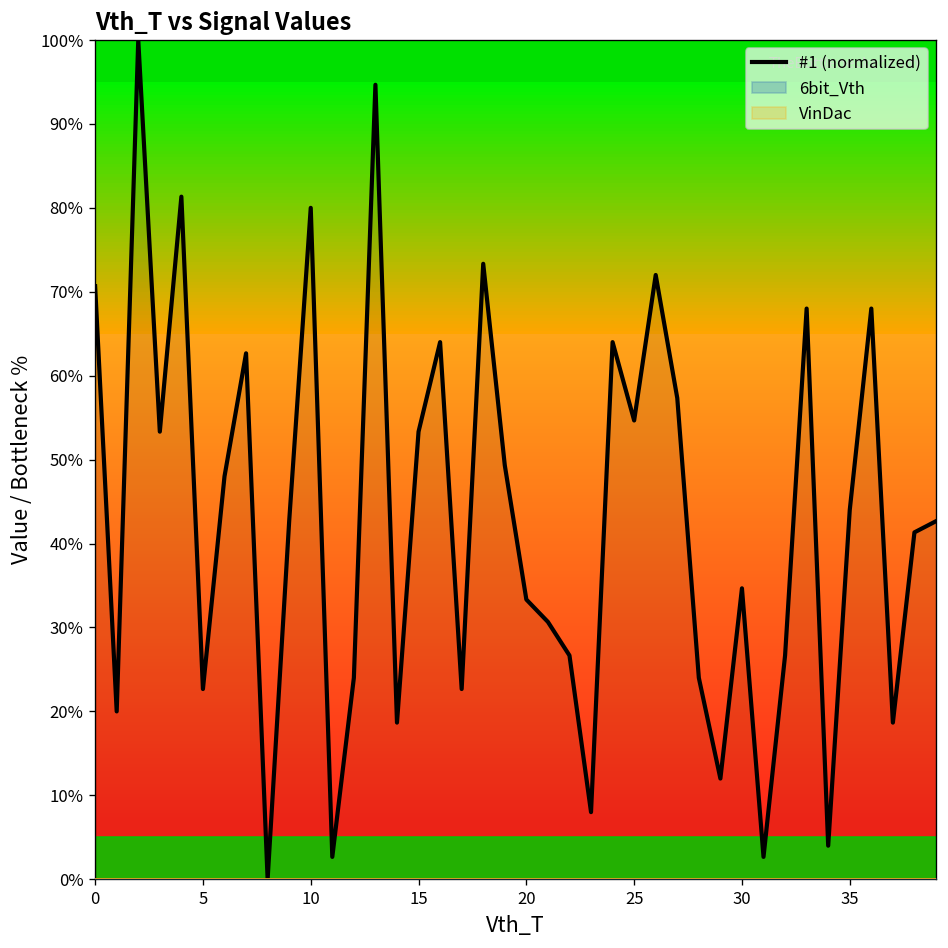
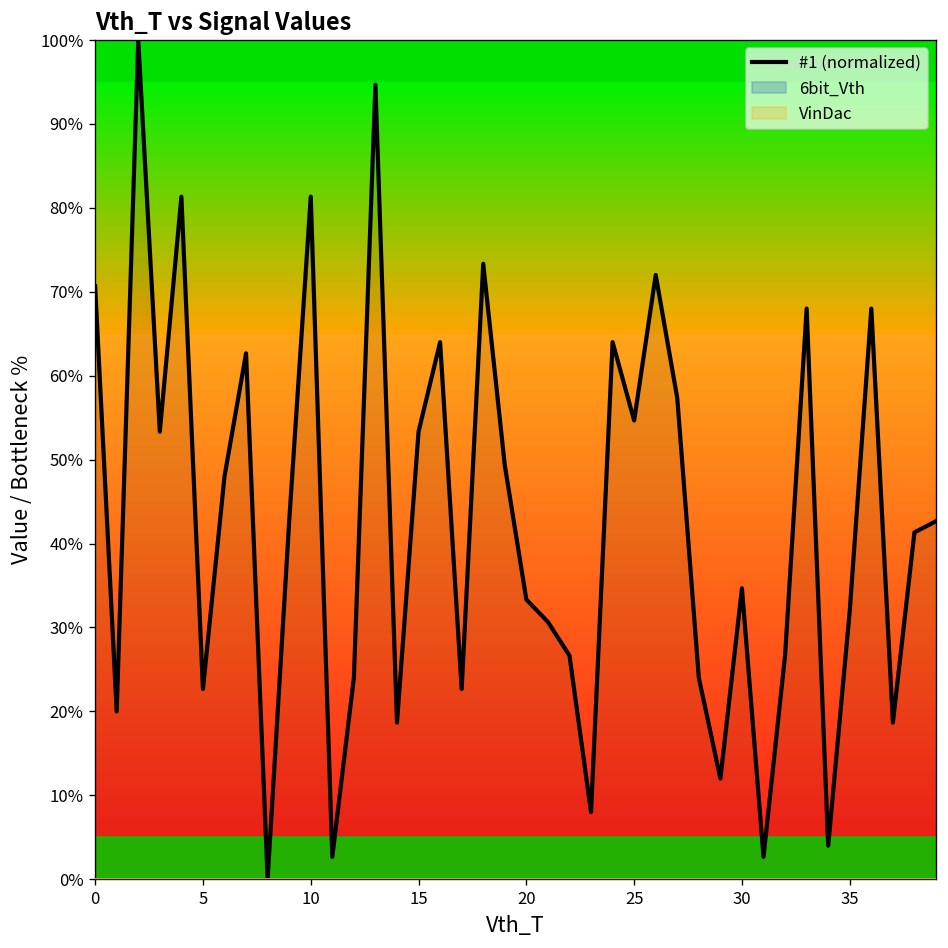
  {
    "#1 (normalized)": {
      "0": "71%",
      "5": "23%",
-     "10": "80%",
+     "10": "81%",
      "15": "53%",
      "20": "33%",
      "25": "55%",
      "30": "35%",
-     "35": "44%"
+     "35": "32%"
    },
    "VinDac": {
      "0": "0%",
      "5": "0%",
      "10": "0%",
      "15": "0%",
      "20": "0%",
      "25": "0%",
      "30": "0%",
      "35": "0%"
    }
  }
